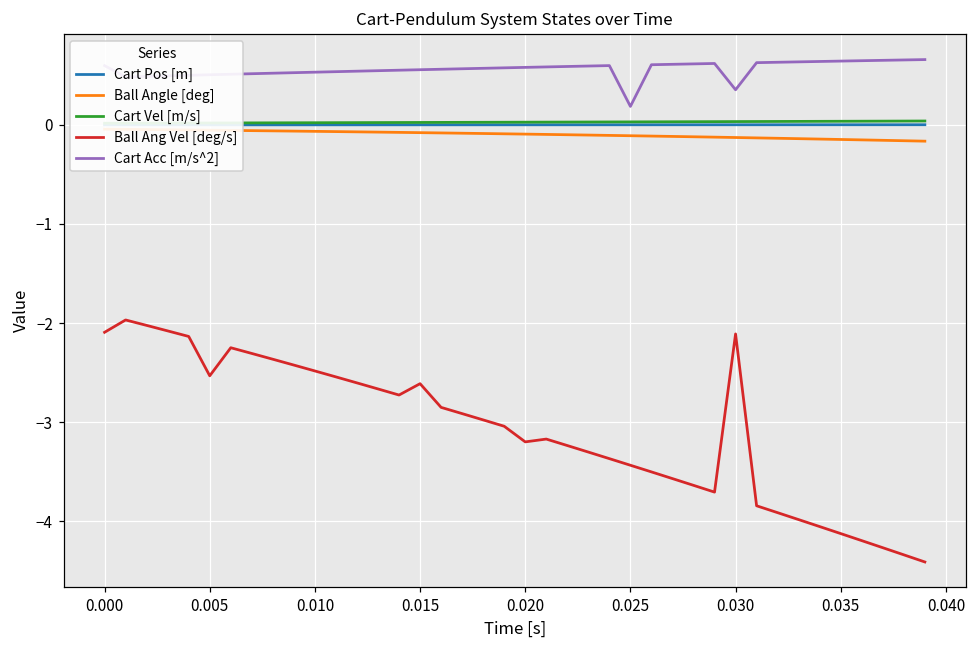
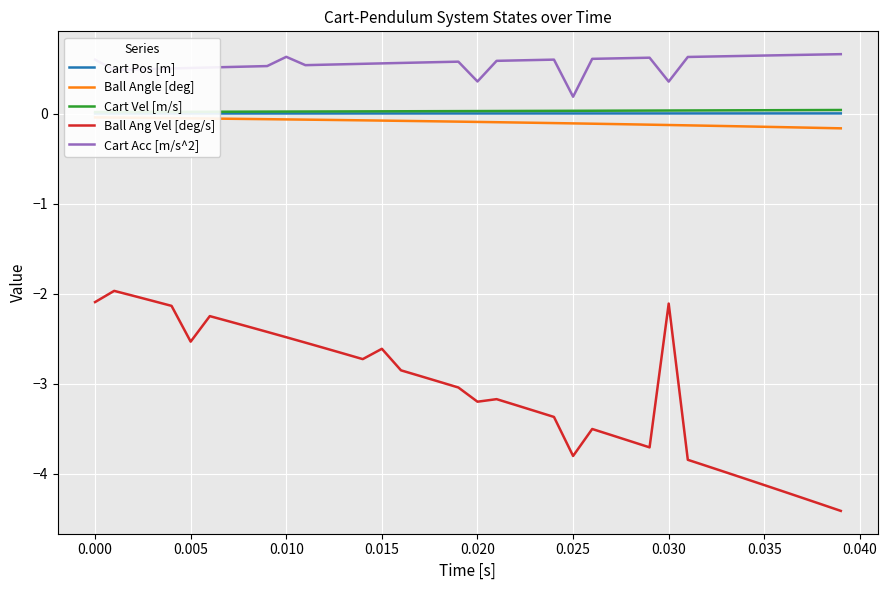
  {
    "Cart Pos [m]": {
      "0.025": 0.0,
      "0.030": 0.0,
      "0.035": 0.0
    },
    "Ball Angle [deg]": {
      "0.010": -0.1,
      "0.015": -0.1,
      "0.020": -0.1,
      "0.025": -0.1,
      "0.030": -0.1,
      "0.035": -0.1
    },
    "Cart Vel [m/s]": {
      "0.025": 0.0,
      "0.030": 0.0,
      "0.035": 0.0
    },
    "Ball Ang Vel [deg/s]": {
      "0.000": -2.1,
      "0.005": -2.5,
      "0.010": -2.5,
      "0.015": -2.6,
      "0.020": -3.2,
-     "0.025": -3.4,
+     "0.025": -3.8,
      "0.030": -2.1,
      "0.035": -4.1
    },
    "Cart Acc [m/s^2]": {
-     "0.010": 0.5,
+     "0.010": 0.6,
      "0.015": 0.6,
-     "0.020": 0.6,
+     "0.020": 0.4,
      "0.025": 0.2,
      "0.030": 0.4,
      "0.035": 0.6
    }
  }
